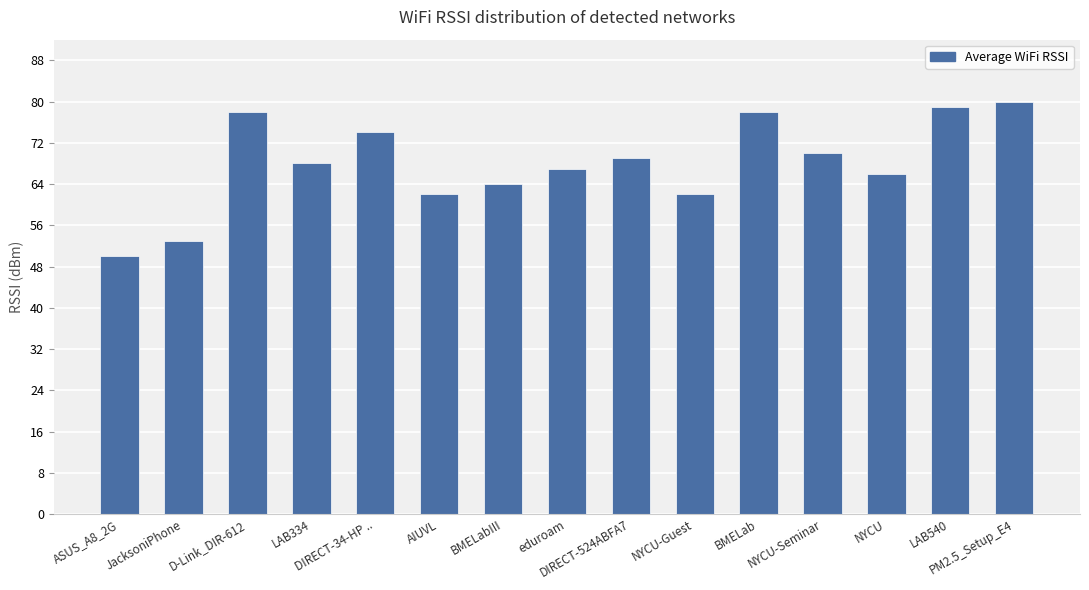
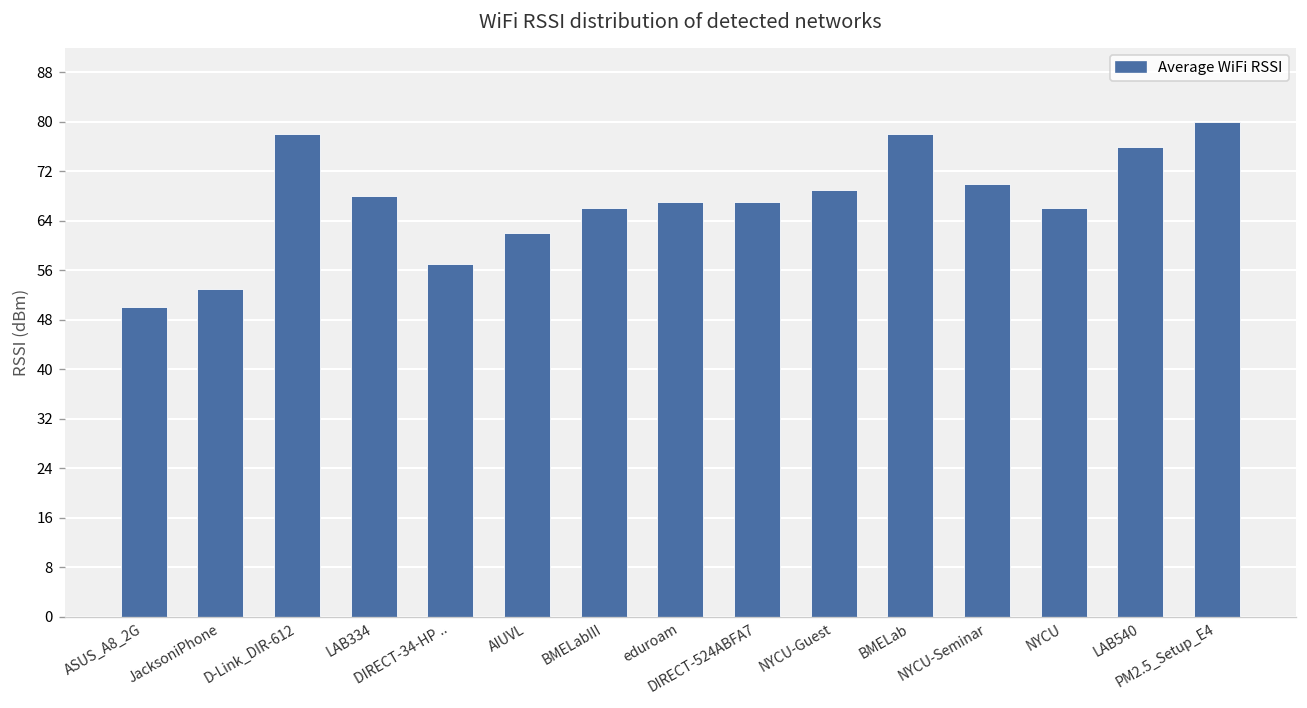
  {
    "ASUS_A8_2G": 50,
    "JacksoniPhone": 53,
    "D-Link_DIR-612": 78,
    "LAB334": 68,
-   "DIRECT-34-HP ..": 74,
+   "DIRECT-34-HP ..": 57,
    "AIUVL": 62,
-   "BMELabIII": 64,
+   "BMELabIII": 66,
    "eduroam": 67,
-   "DIRECT-524ABFA7": 69,
-   "NYCU-Guest": 62,
+   "DIRECT-524ABFA7": 67,
+   "NYCU-Guest": 69,
    "BMELab": 78,
    "NYCU-Seminar": 70,
    "NYCU": 66,
-   "LAB540": 79,
+   "LAB540": 76,
    "PM2.5_Setup_E4": 80
  }
